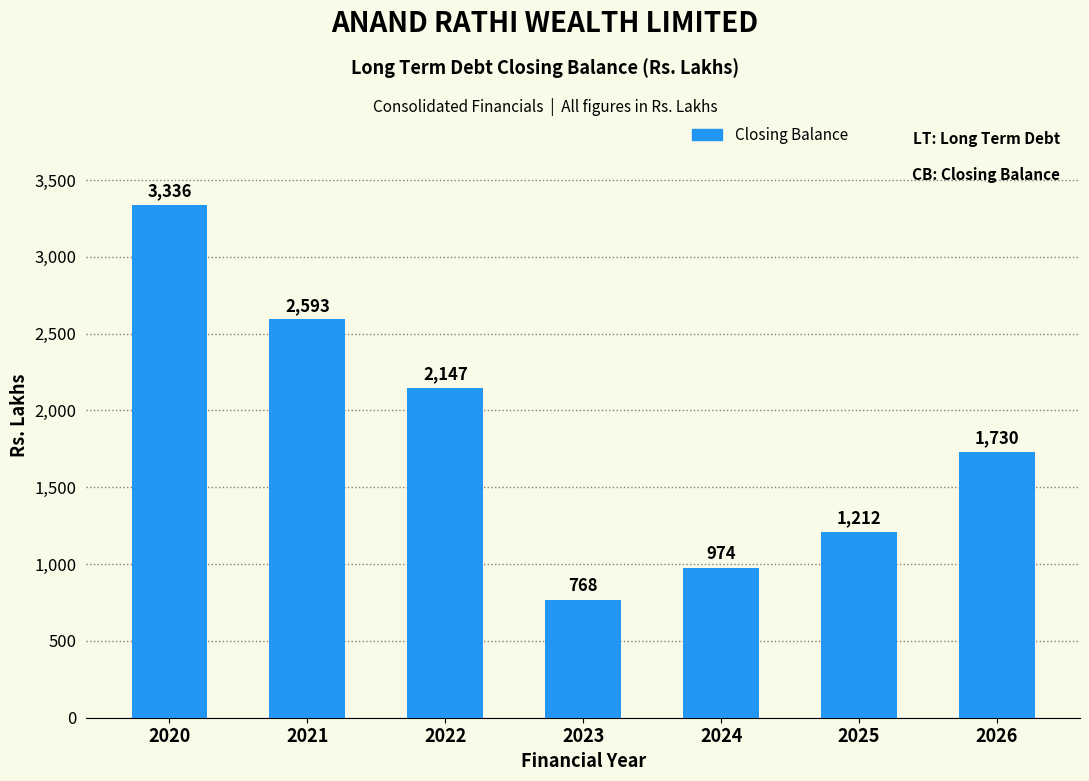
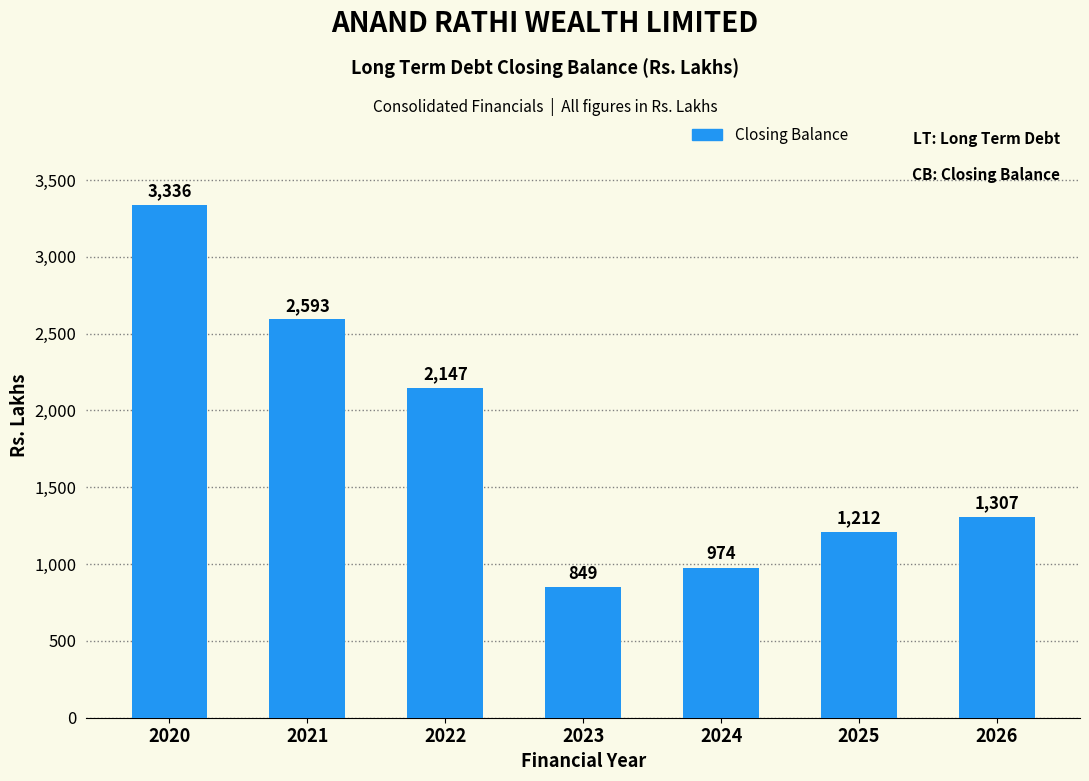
  {
    "2020": "3,336",
    "2021": "2,593",
    "2022": "2,147",
-   "2023": "768",
+   "2023": "849",
    "2024": "974",
    "2025": "1,212",
-   "2026": "1,730"
+   "2026": "1,307"
  }
